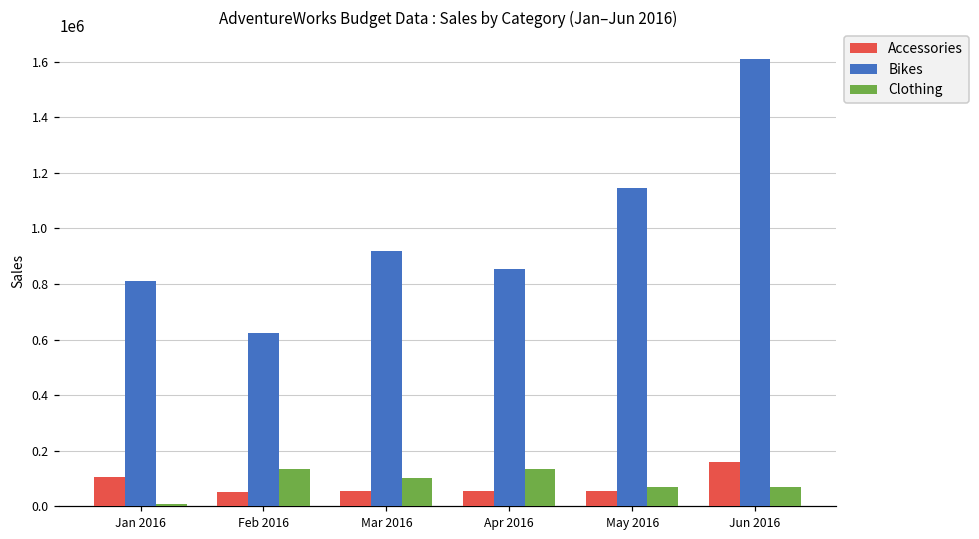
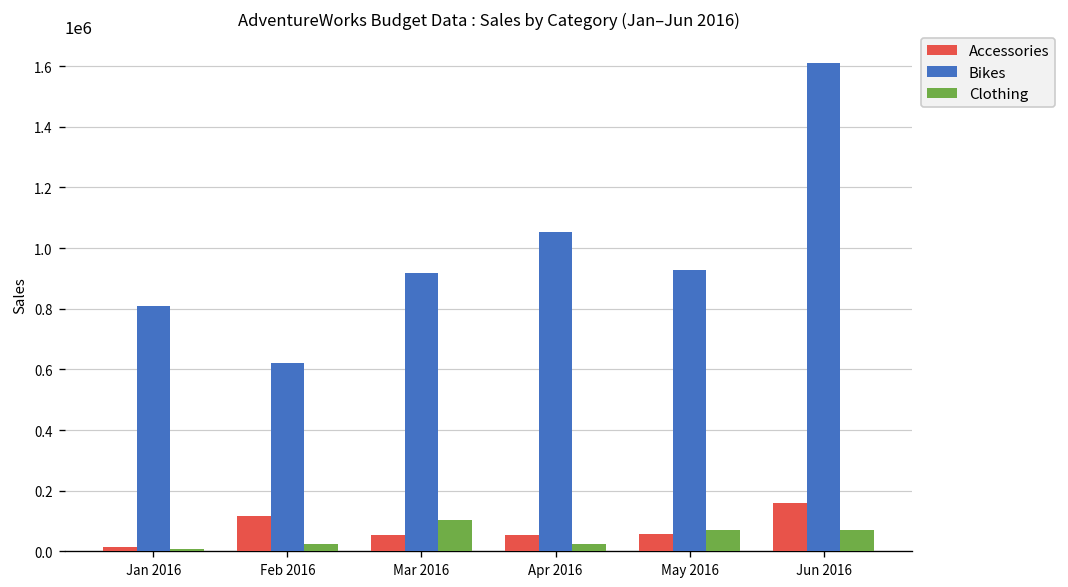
  {
    "Accessories": {
-     "Jan 2016": 110000,
-     "Feb 2016": 50000,
+     "Jan 2016": 10000,
+     "Feb 2016": 120000,
      "Mar 2016": 50000,
      "Apr 2016": 50000,
      "May 2016": 60000,
      "Jun 2016": 160000
    },
    "Bikes": {
      "Jan 2016": 810000,
      "Feb 2016": 620000,
      "Mar 2016": 920000,
-     "Apr 2016": 850000,
-     "May 2016": 1140000,
+     "Apr 2016": 1050000,
+     "May 2016": 930000,
      "Jun 2016": 1610000
    },
    "Clothing": {
-     "Feb 2016": 140000,
+     "Feb 2016": 20000,
      "Mar 2016": 100000,
-     "Apr 2016": 140000,
+     "Apr 2016": 20000,
      "May 2016": 70000,
      "Jun 2016": 70000
    }
  }
